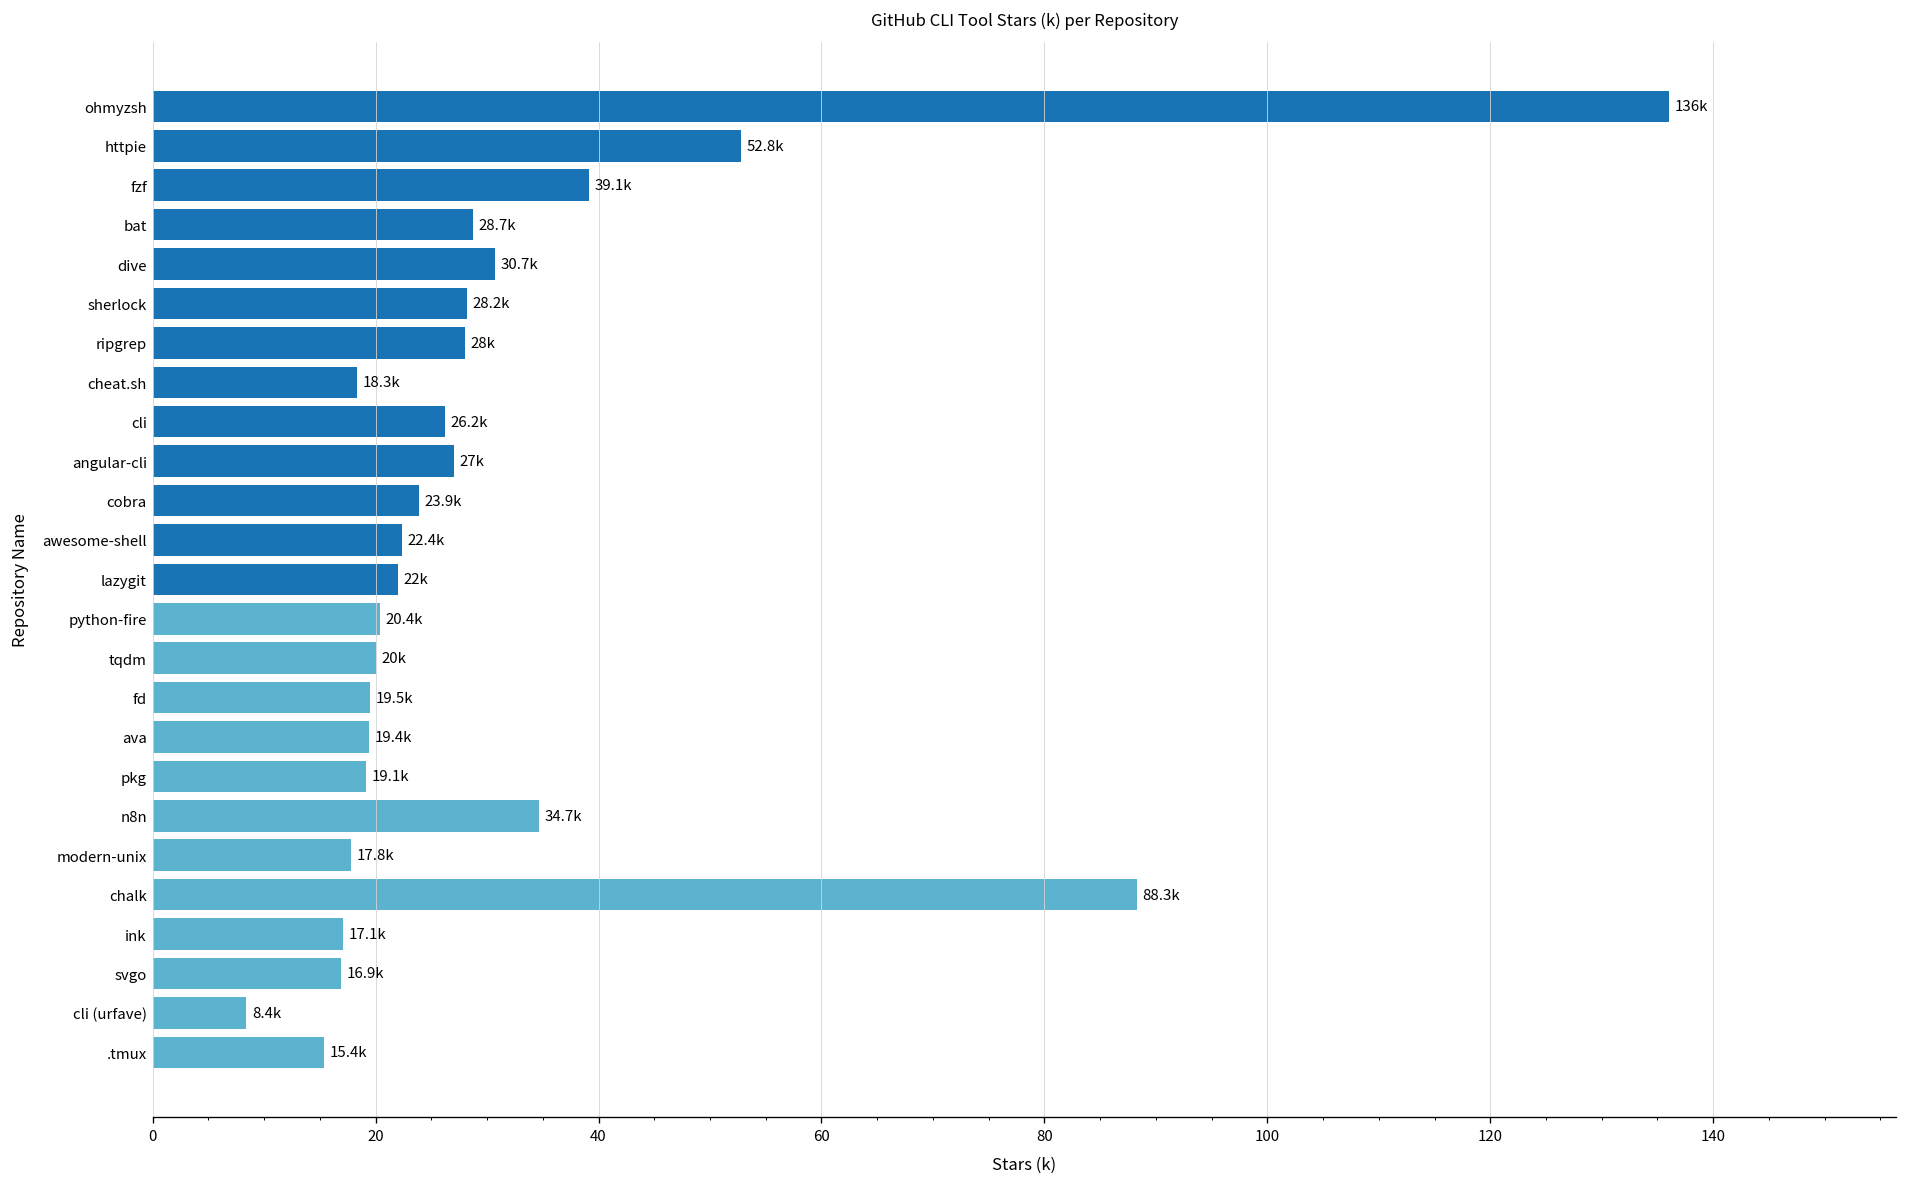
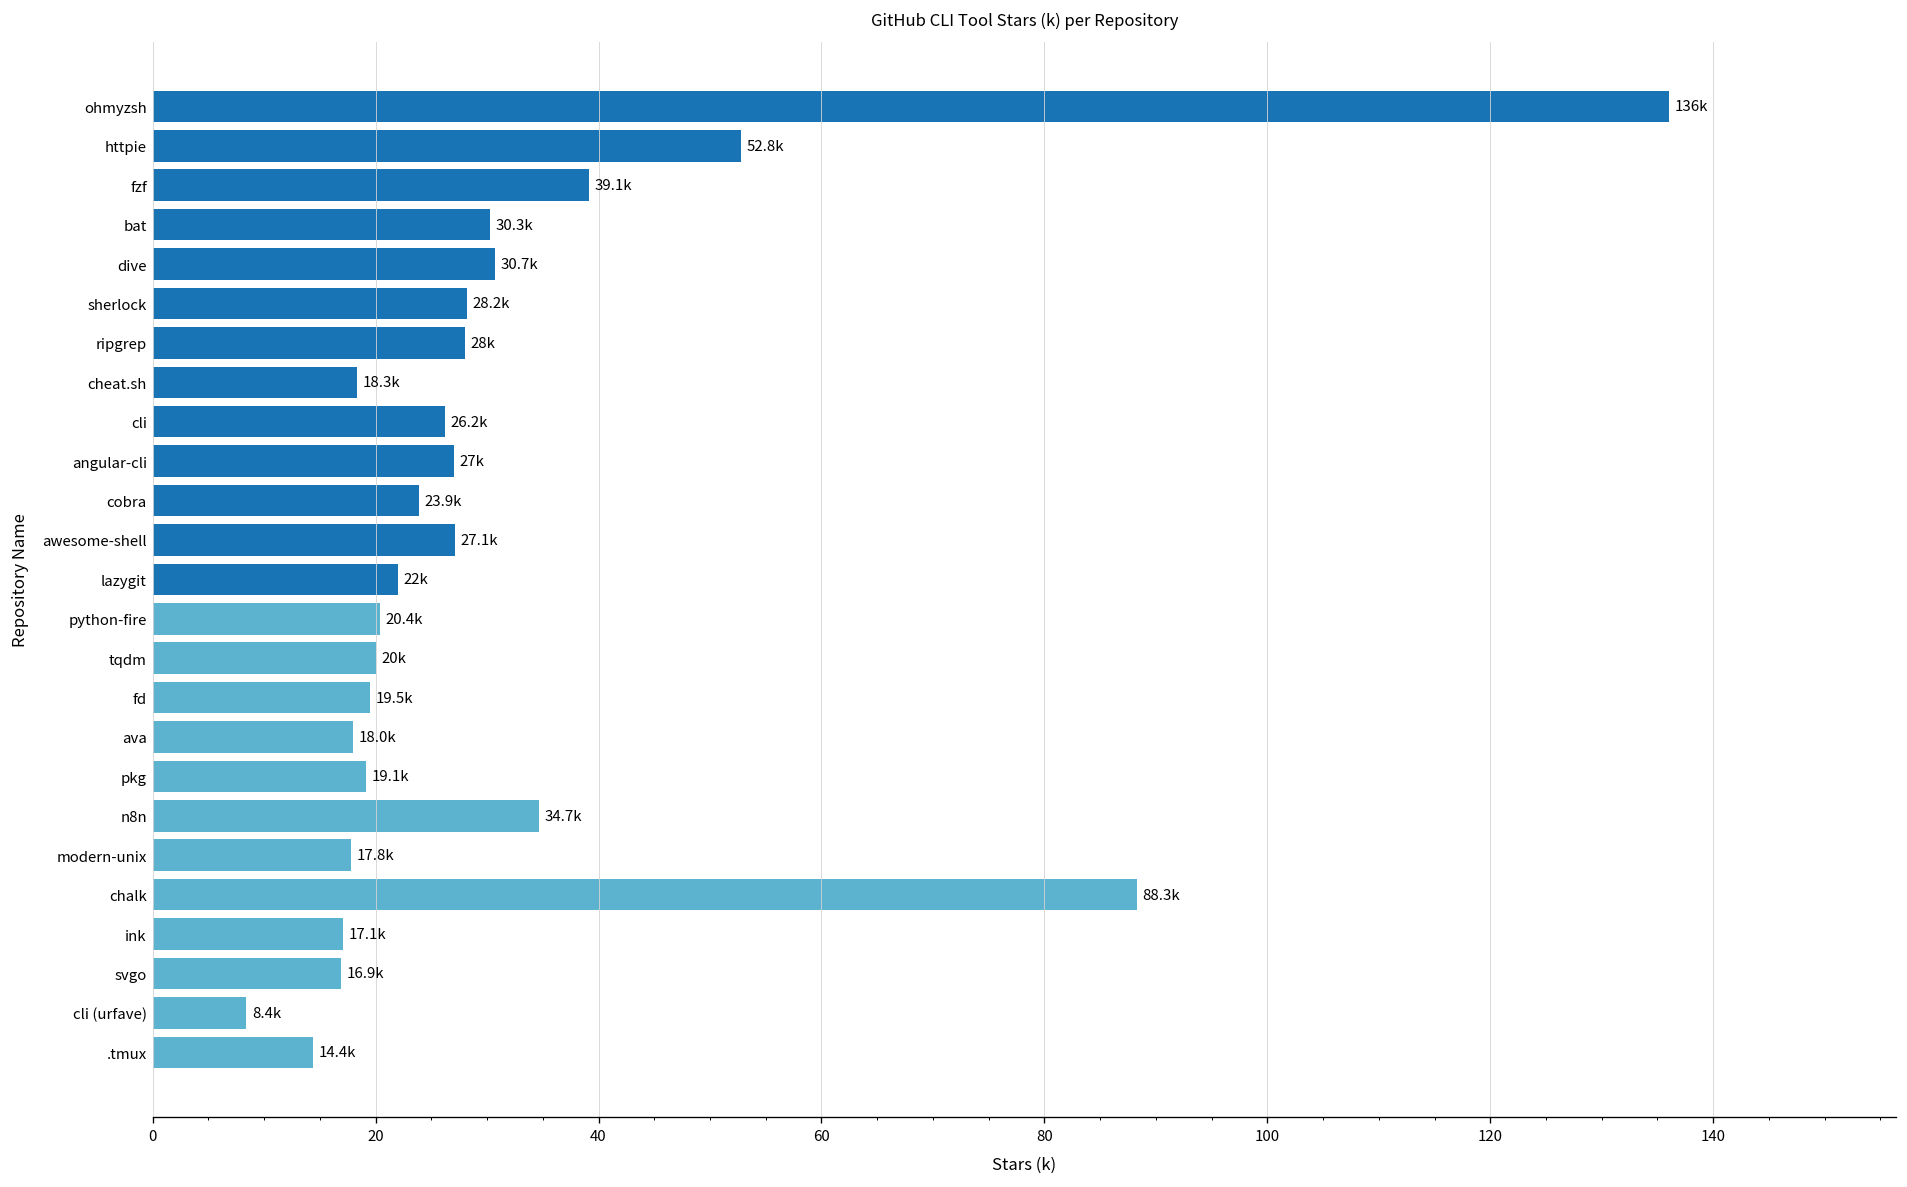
  {
    "ohmyzsh": "136k",
    "httpie": "52.8k",
    "fzf": "39.1k",
-   "bat": "28.7k",
+   "bat": "30.3k",
    "dive": "30.7k",
    "sherlock": "28.2k",
    "ripgrep": "28k",
    "cheat.sh": "18.3k",
    "cli": "26.2k",
    "angular-cli": "27k",
    "cobra": "23.9k",
-   "awesome-shell": "22.4k",
+   "awesome-shell": "27.1k",
    "lazygit": "22k",
    "python-fire": "20.4k",
    "tqdm": "20k",
    "fd": "19.5k",
-   "ava": "19.4k",
+   "ava": "18.0k",
    "pkg": "19.1k",
    "n8n": "34.7k",
    "modern-unix": "17.8k",
    "chalk": "88.3k",
    "ink": "17.1k",
    "svgo": "16.9k",
    "cli (urfave)": "8.4k",
-   ".tmux": "15.4k"
+   ".tmux": "14.4k"
  }
